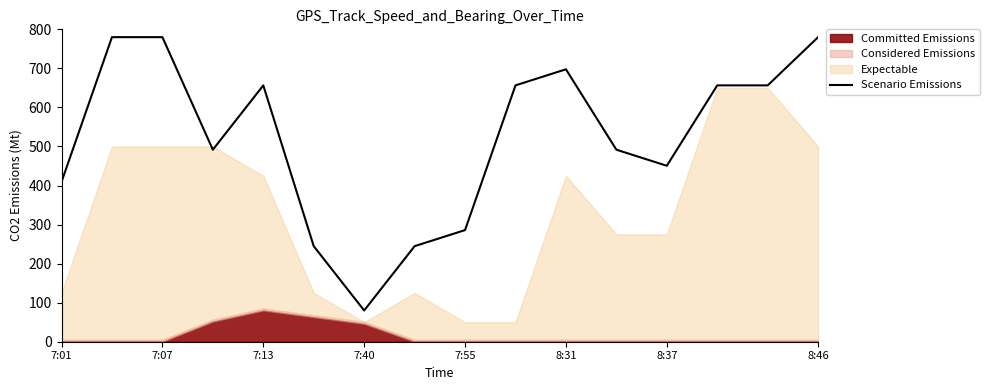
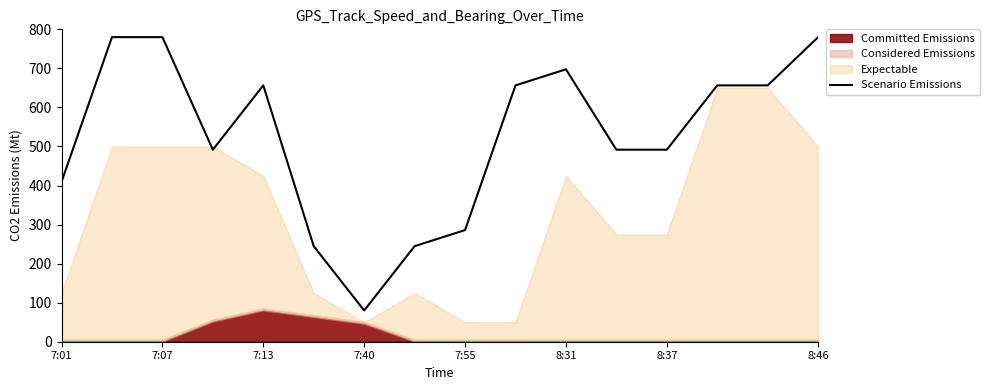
  {
    "Scenario Emissions": {
      "7:01": 410,
      "7:07": 780,
      "7:13": 660,
      "7:40": 80,
      "7:55": 290,
      "8:31": 700,
-     "8:37": 450,
+     "8:37": 490,
      "8:46": 780
    }
  }
